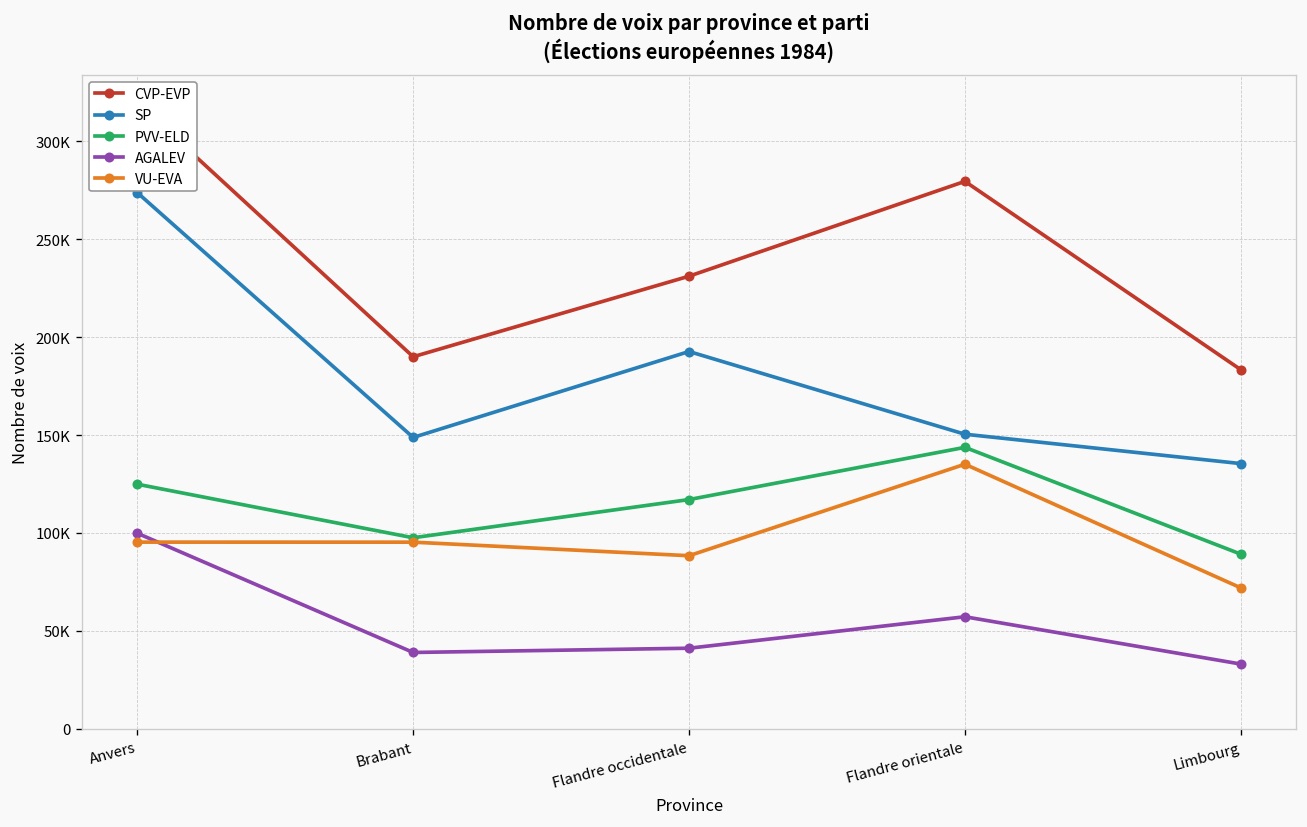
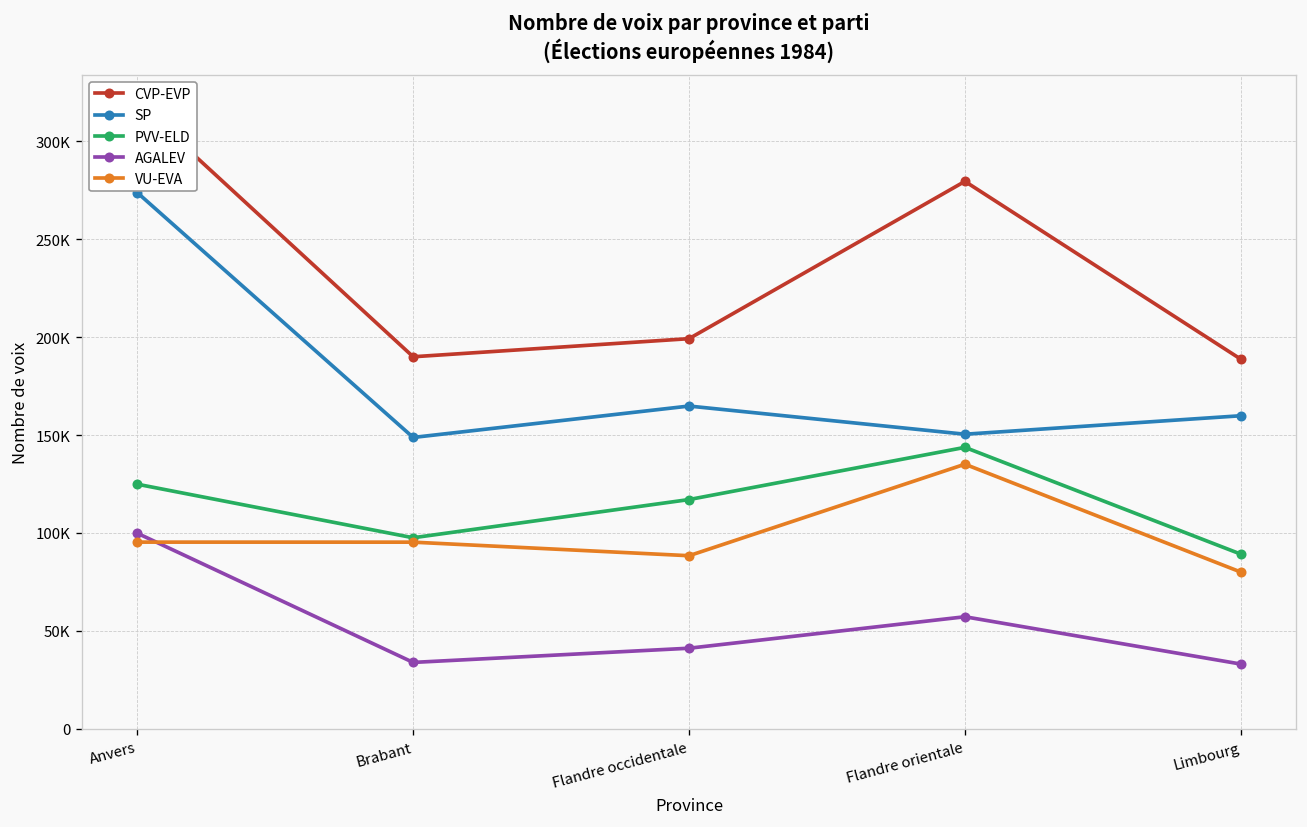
  {
    "CVP-EVP": {
      "Brabant": 190000,
-     "Flandre occidentale": 231000,
+     "Flandre occidentale": 199000,
      "Flandre orientale": 279000,
-     "Limbourg": 183000
+     "Limbourg": 189000
    },
    "SP": {
      "Brabant": 149000,
-     "Flandre occidentale": 193000,
+     "Flandre occidentale": 165000,
      "Flandre orientale": 150000,
-     "Limbourg": 135000
+     "Limbourg": 160000
    },
    "PVV-ELD": {
      "Anvers": 125000,
      "Brabant": 98000,
      "Flandre occidentale": 117000,
      "Flandre orientale": 144000,
      "Limbourg": 89000
    },
    "AGALEV": {
      "Anvers": 100000,
-     "Brabant": 39000,
+     "Brabant": 34000,
      "Flandre occidentale": 41000,
      "Flandre orientale": 57000,
      "Limbourg": 33000
    },
    "VU-EVA": {
      "Anvers": 95000,
      "Brabant": 95000,
      "Flandre occidentale": 88000,
      "Flandre orientale": 135000,
-     "Limbourg": 72000
+     "Limbourg": 80000
    }
  }
